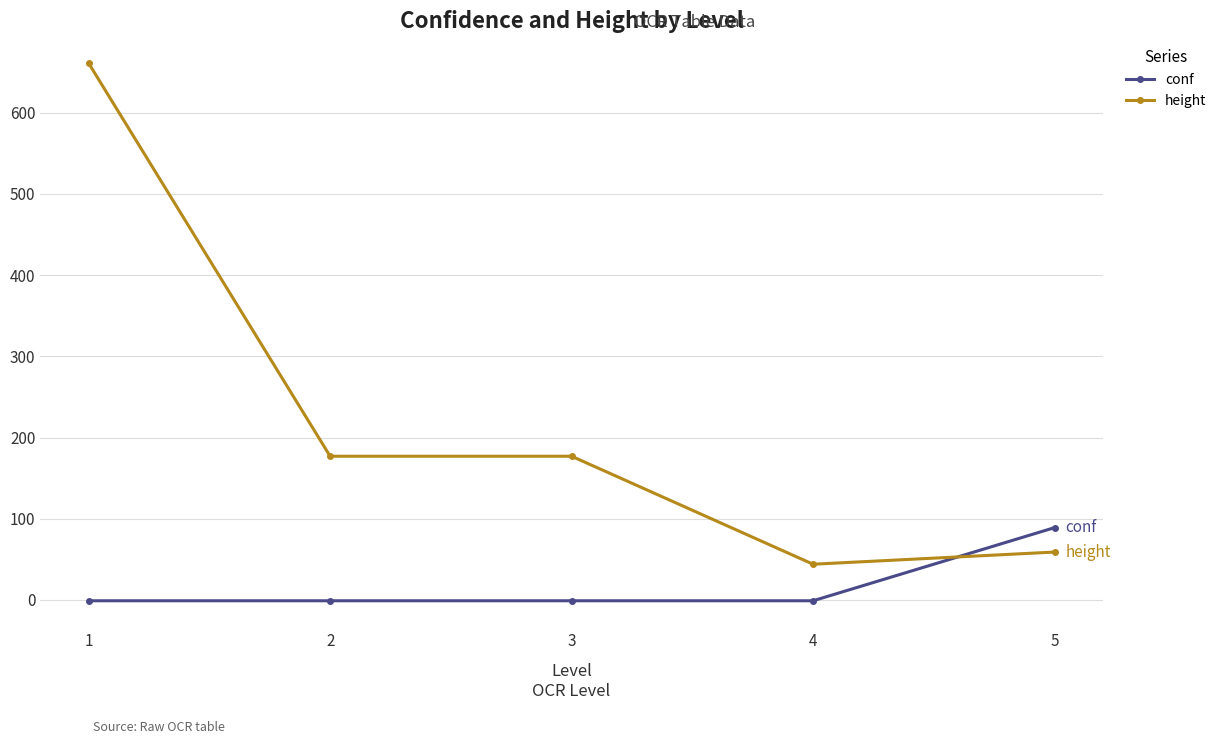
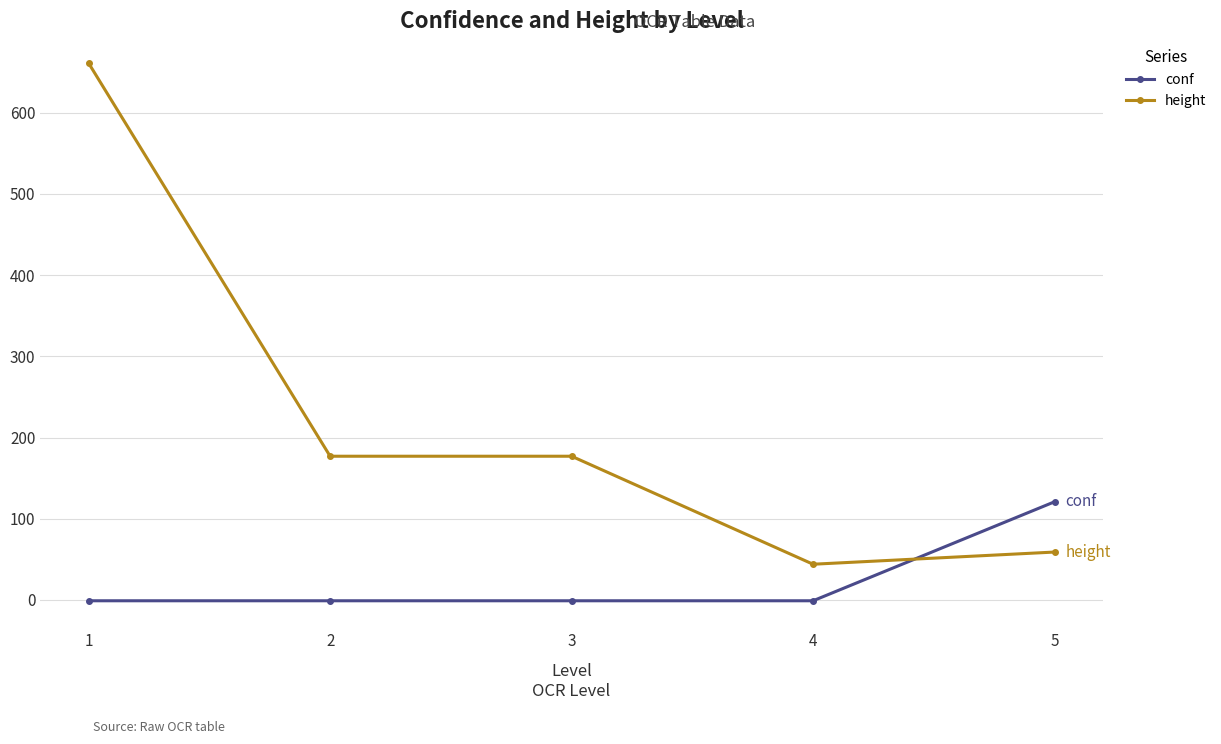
  {
    "conf": {
      "1": 0,
      "2": 0,
      "3": 0,
      "4": 0,
-     "5": 90
+     "5": 120
    },
    "height": {
      "1": 660,
      "2": 180,
      "3": 180,
      "4": 40,
      "5": 60
    }
  }
